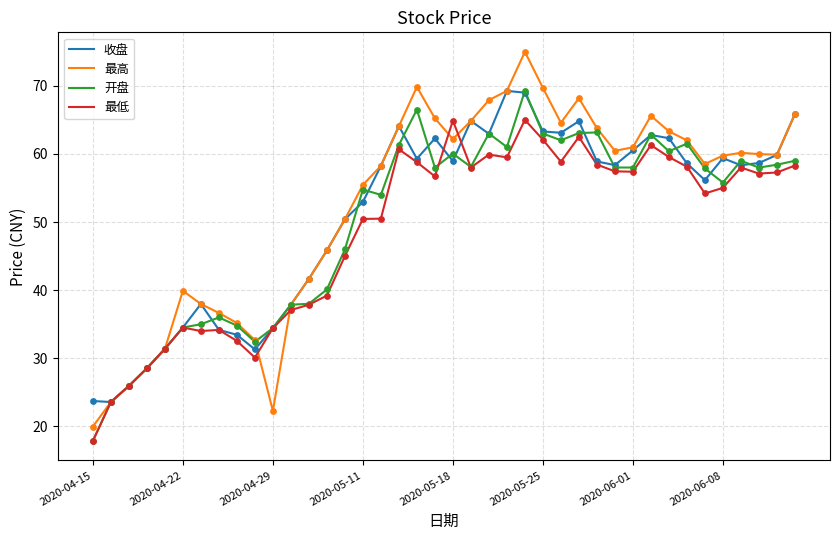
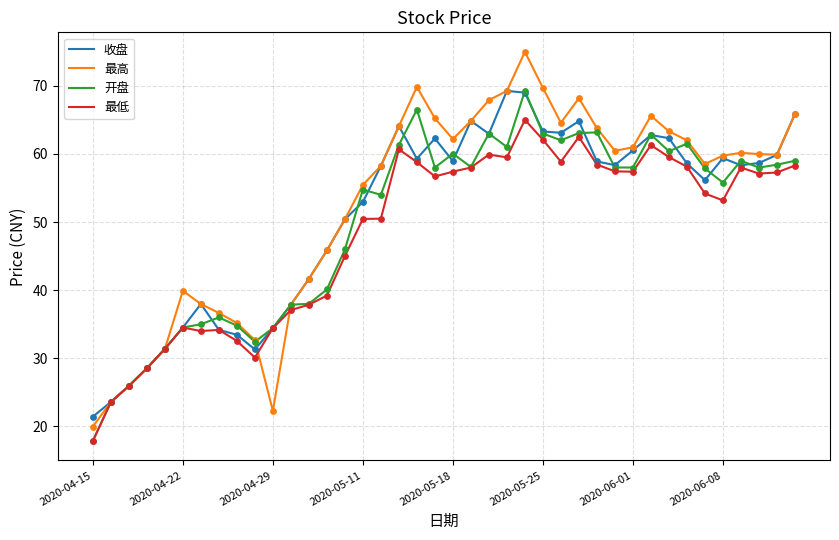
  {
    "收盘": {
-     "2020-04-15": 24,
+     "2020-04-15": 21,
      "2020-05-11": 53,
      "2020-05-18": 59,
      "2020-06-01": 61
    },
    "最高": {
      "2020-04-15": 20,
      "2020-04-22": 40,
      "2020-04-29": 22,
      "2020-05-11": 55,
      "2020-05-18": 62,
      "2020-05-25": 70,
      "2020-06-01": 61
    },
    "开盘": {
      "2020-05-11": 55,
      "2020-05-18": 60,
      "2020-06-01": 58,
      "2020-06-08": 56
    },
    "最低": {
      "2020-05-11": 50,
-     "2020-05-18": 65,
+     "2020-05-18": 57,
      "2020-05-25": 62,
      "2020-06-01": 57,
-     "2020-06-08": 55
+     "2020-06-08": 53
    }
  }
